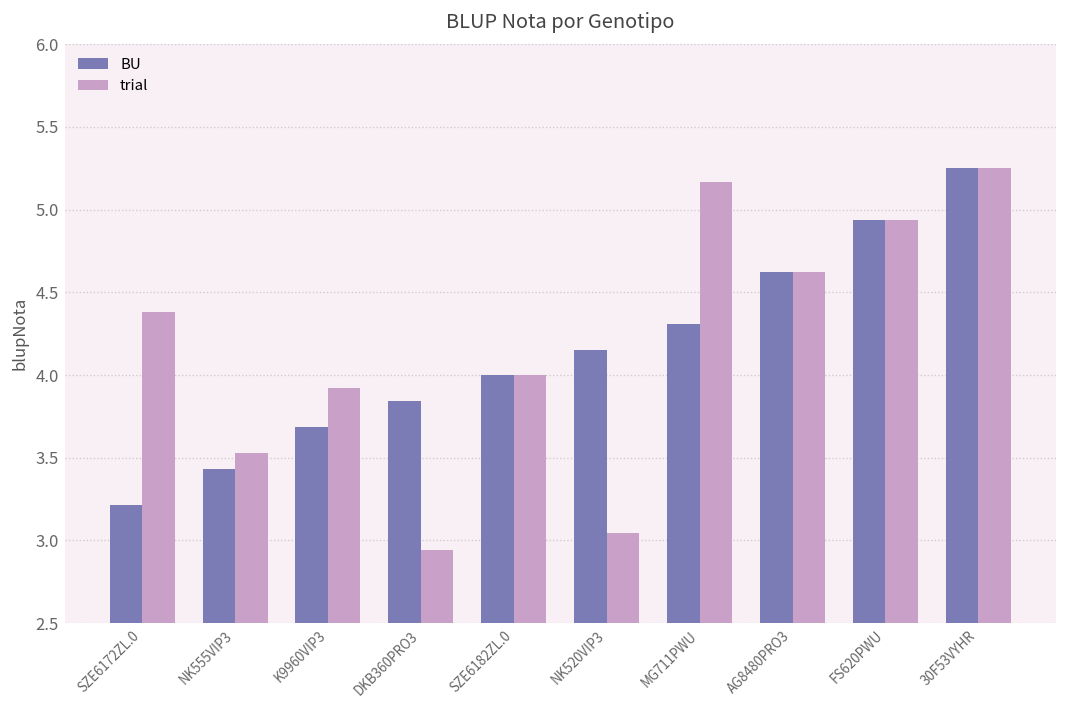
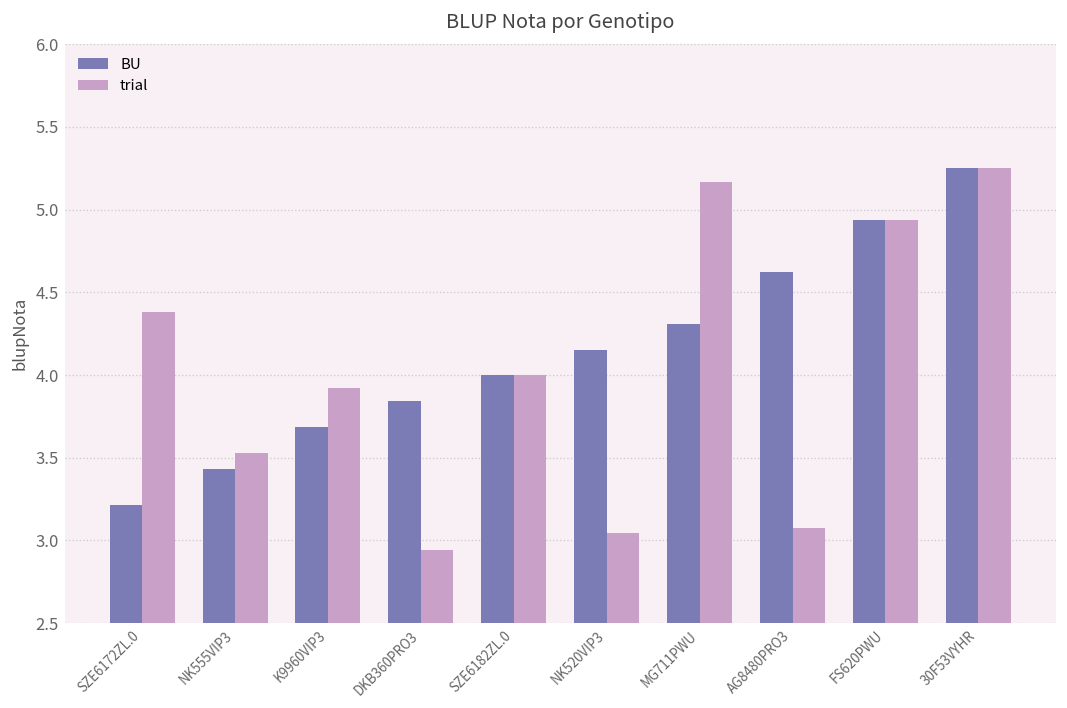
  {
    "BU": {
      "SZE6172ZL.0": 3.22,
      "NK555VIP3": 3.43,
      "K9960VIP3": 3.68,
      "DKB360PRO3": 3.84,
      "SZE6182ZL.0": 4.00,
      "NK520VIP3": 4.15,
      "MG711PWU": 4.31,
      "AG8480PRO3": 4.62,
      "FS620PWU": 4.94,
      "30F53VYHR": 5.25
    },
    "trial": {
      "SZE6172ZL.0": 4.38,
      "NK555VIP3": 3.53,
      "K9960VIP3": 3.92,
      "DKB360PRO3": 2.94,
      "SZE6182ZL.0": 4.00,
      "NK520VIP3": 3.05,
      "MG711PWU": 5.17,
-     "AG8480PRO3": 4.62,
+     "AG8480PRO3": 3.07,
      "FS620PWU": 4.94,
      "30F53VYHR": 5.25
    }
  }
